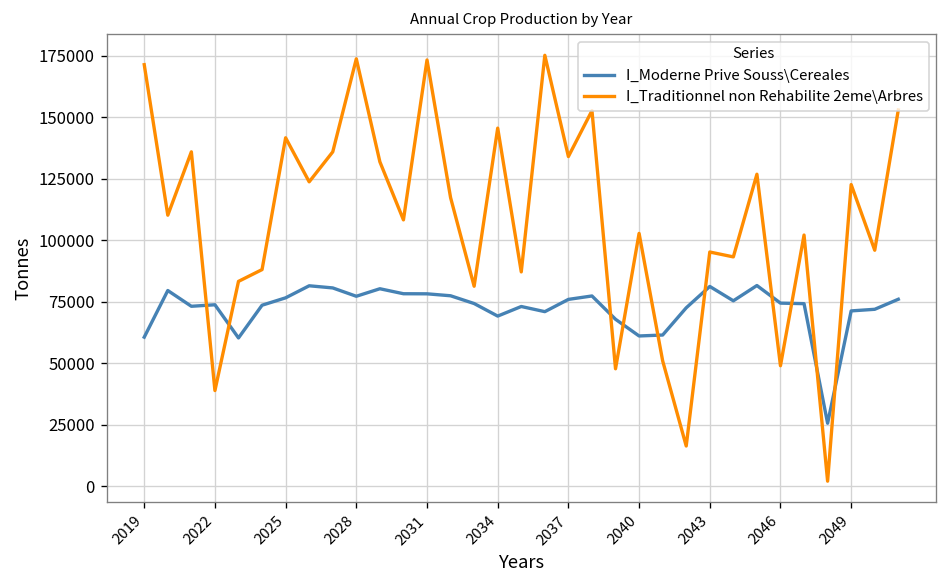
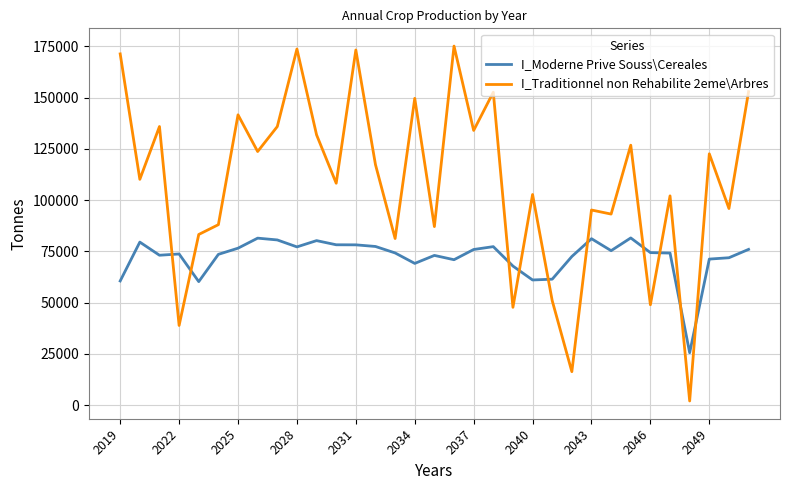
  {
    "I_Moderne Prive Souss\\Cereales": {
      "2019": 61000,
      "2022": 74000,
      "2025": 77000,
      "2028": 77000,
      "2031": 78000,
      "2034": 69000,
      "2037": 76000,
      "2040": 61000,
      "2043": 81000,
      "2046": 74000,
      "2049": 71000
    },
    "I_Traditionnel non Rehabilite 2eme\\Arbres": {
      "2019": 171000,
      "2022": 39000,
      "2025": 142000,
      "2028": 174000,
      "2031": 173000,
-     "2034": 146000,
+     "2034": 150000,
      "2037": 134000,
      "2040": 103000,
      "2043": 95000,
      "2046": 49000,
      "2049": 123000
    }
  }
